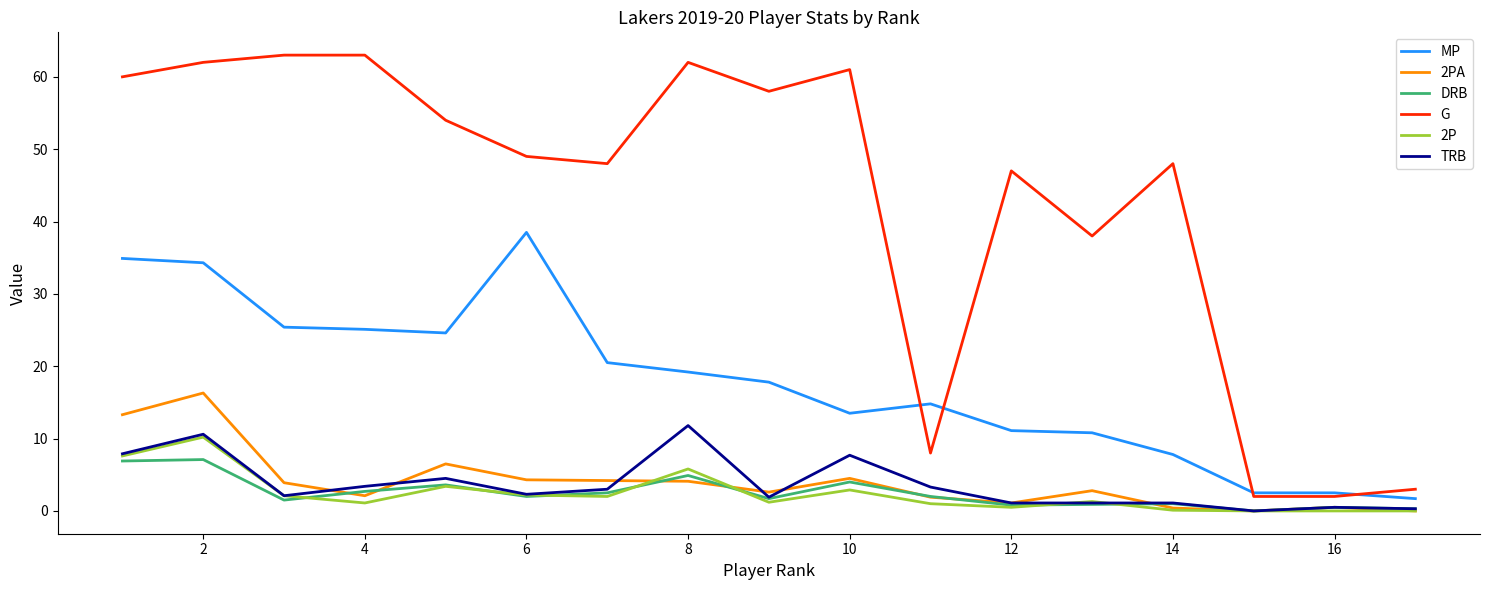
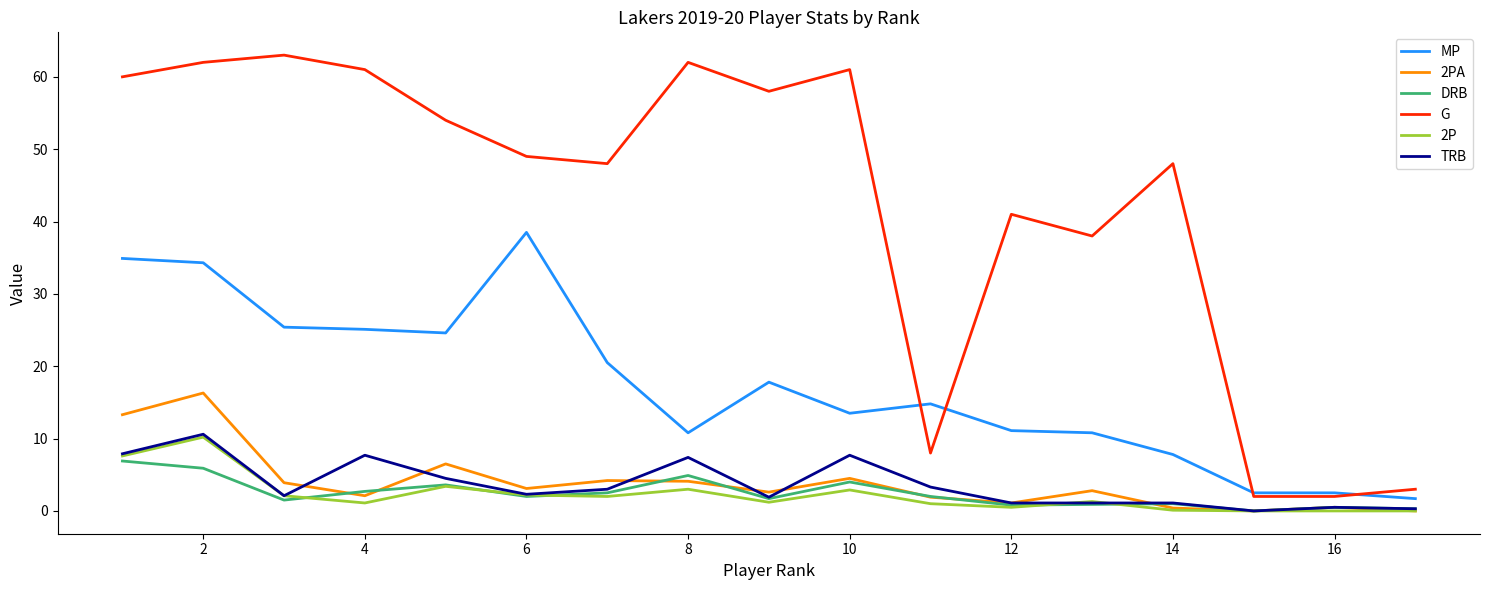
  {
    "MP": {
      "2": 34,
      "4": 25,
      "6": 39,
-     "8": 19,
+     "8": 11,
      "10": 14,
      "12": 11,
      "14": 8,
      "16": 3
    },
    "2PA": {
      "2": 16,
      "4": 2,
-     "6": 4,
+     "6": 3,
      "8": 4,
      "10": 5
    },
    "DRB": {
-     "2": 7,
+     "2": 6,
      "4": 3,
      "8": 5,
      "10": 4
    },
    "G": {
      "2": 62,
-     "4": 63,
+     "4": 61,
      "6": 49,
      "8": 62,
      "10": 61,
-     "12": 47,
+     "12": 41,
      "14": 48,
      "16": 2
    },
    "2P": {
      "2": 10,
      "4": 1,
-     "8": 6,
+     "8": 3,
      "10": 3,
      "16": 0
    },
    "TRB": {
      "2": 11,
-     "4": 3,
-     "8": 12,
+     "4": 8,
+     "8": 7,
      "10": 8
    }
  }
